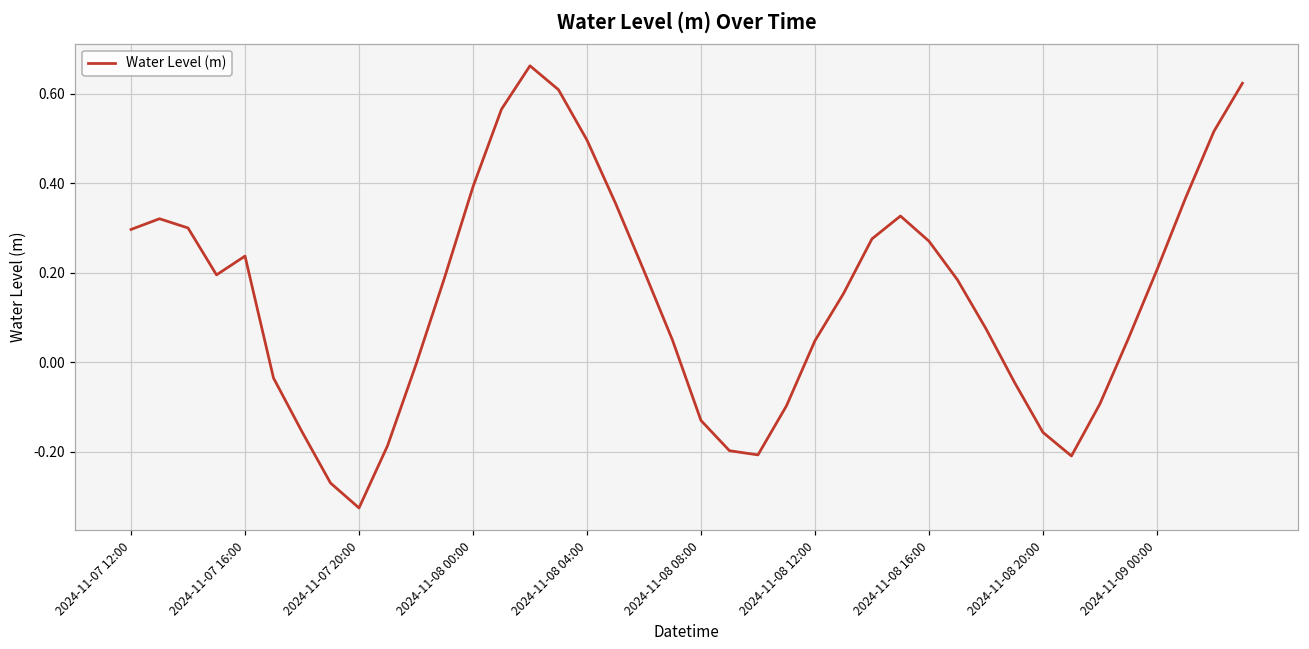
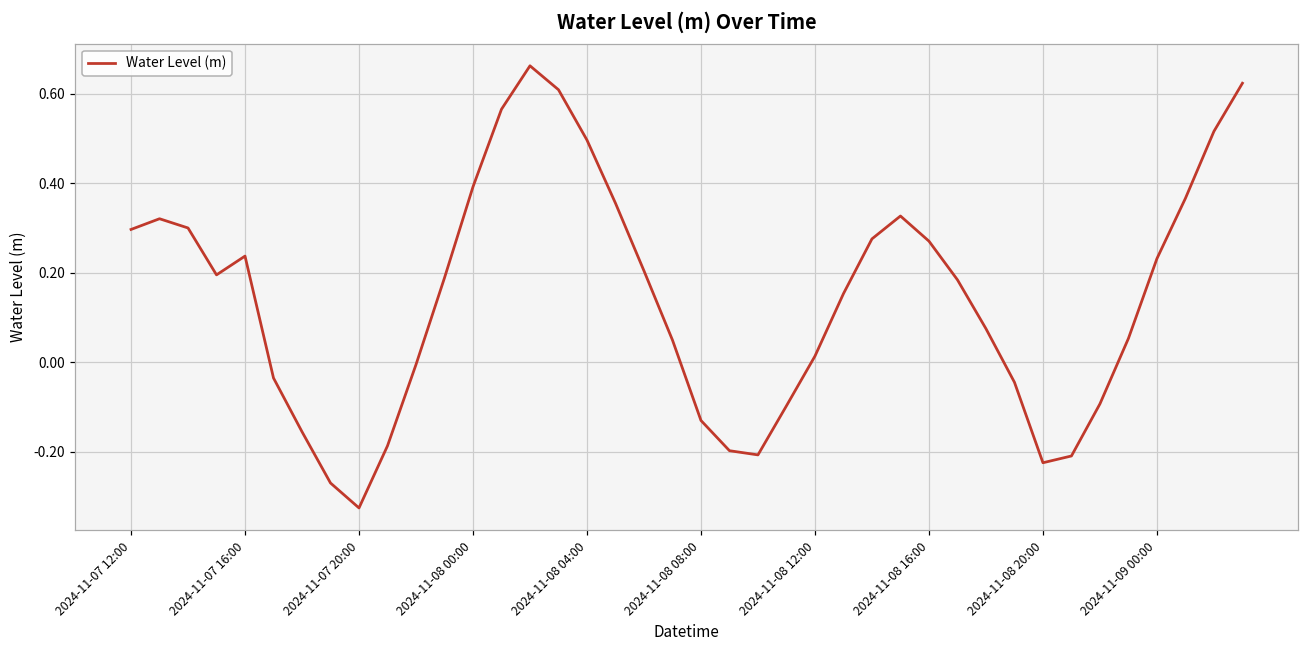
  {
    "2024-11-07 12:00": 0.30,
    "2024-11-07 16:00": 0.24,
    "2024-11-07 20:00": -0.33,
    "2024-11-08 00:00": 0.39,
    "2024-11-08 04:00": 0.50,
    "2024-11-08 08:00": -0.13,
-   "2024-11-08 12:00": 0.05,
+   "2024-11-08 12:00": 0.01,
    "2024-11-08 16:00": 0.27,
-   "2024-11-08 20:00": -0.16,
-   "2024-11-09 00:00": 0.21
+   "2024-11-08 20:00": -0.23,
+   "2024-11-09 00:00": 0.23
  }
